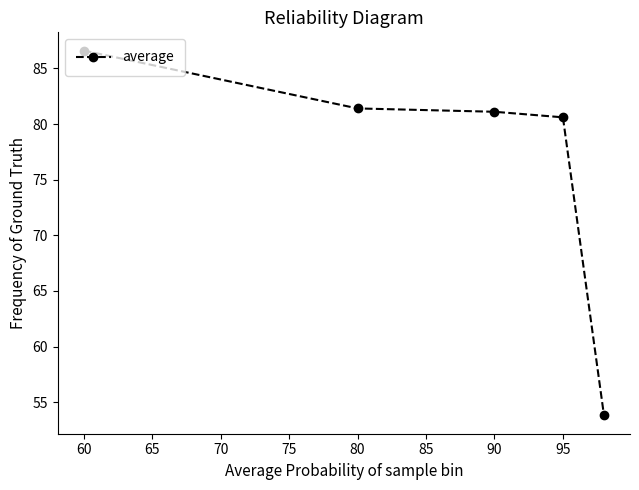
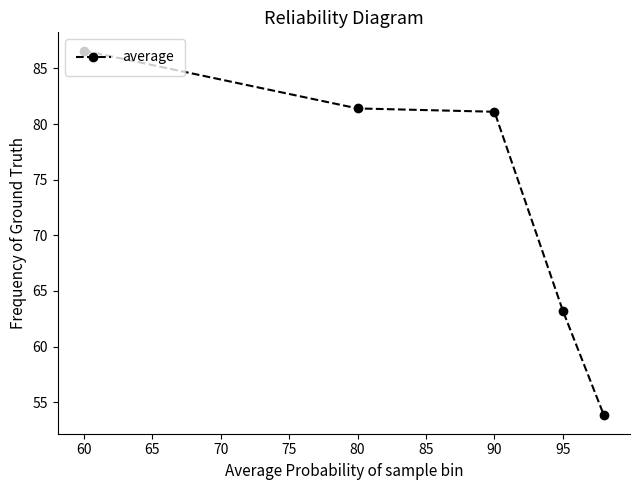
  {
    "80": 81.4,
    "90": 81.1,
-   "95": 80.6
+   "95": 63.2
  }
